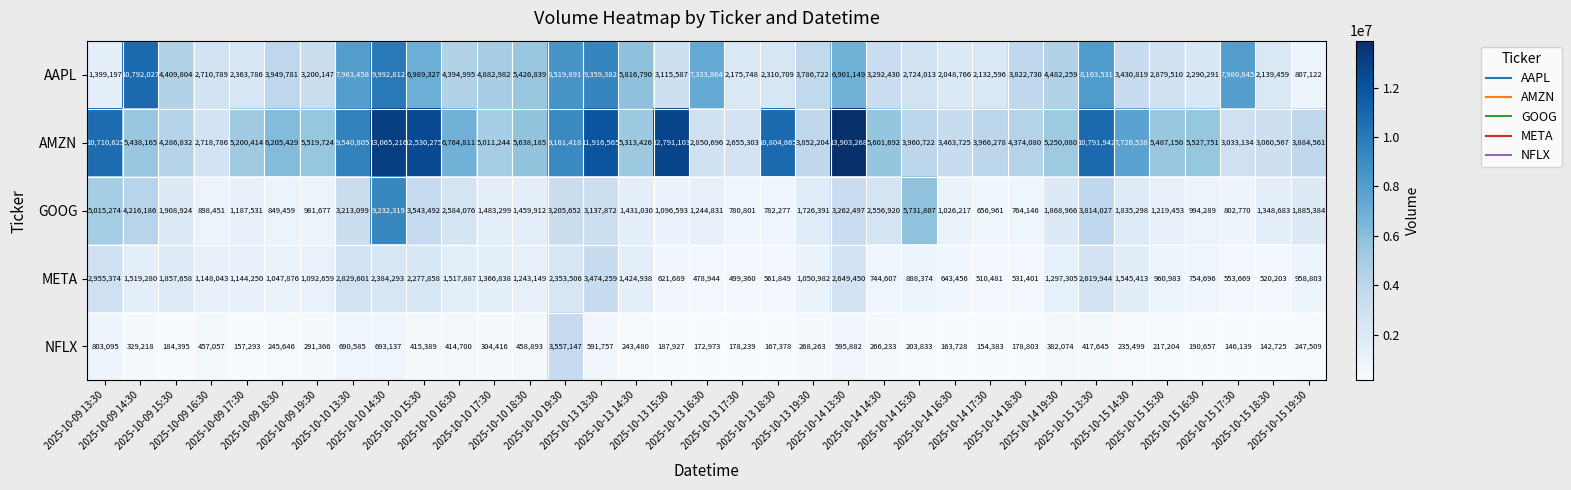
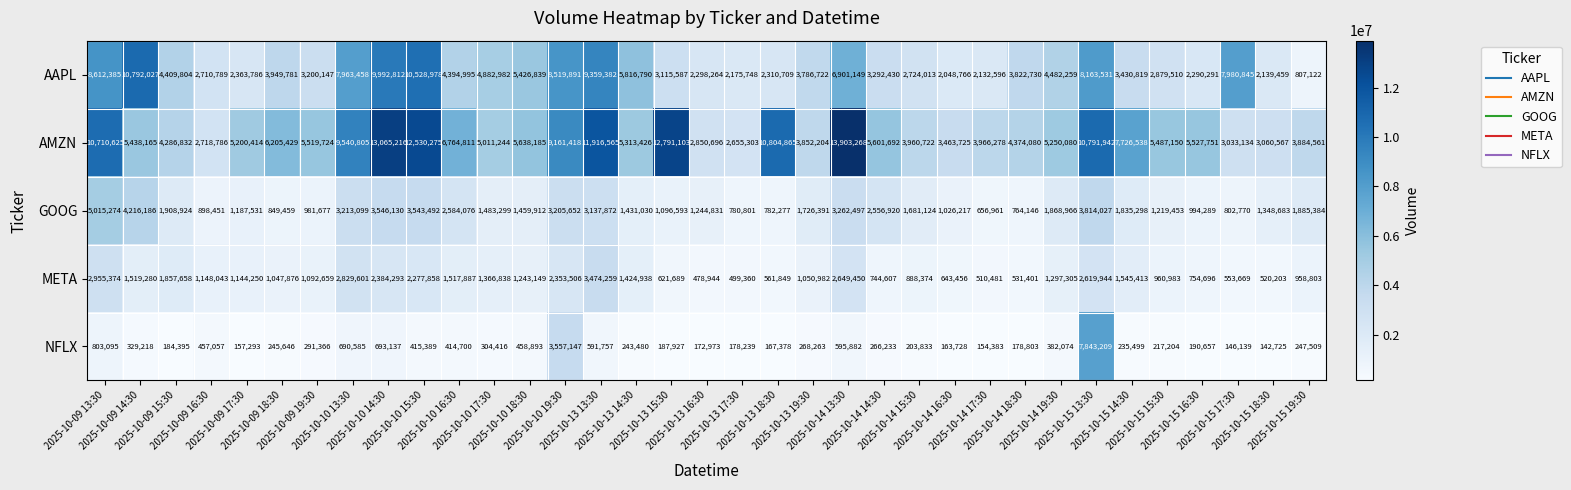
  {
    "AAPL": {
-     "2025-10-09 13:30": "1,399,197",
+     "2025-10-09 13:30": "8,612,385",
      "2025-10-09 14:30": "10,792,027",
      "2025-10-09 15:30": "4,409,804",
      "2025-10-09 16:30": "2,710,789",
      "2025-10-09 17:30": "2,363,786",
      "2025-10-09 18:30": "3,949,781",
      "2025-10-09 19:30": "3,200,147",
      "2025-10-10 13:30": "7,963,458",
      "2025-10-10 14:30": "9,992,812",
-     "2025-10-10 15:30": "6,989,327",
+     "2025-10-10 15:30": "10,528,978",
      "2025-10-10 16:30": "4,394,995",
      "2025-10-10 17:30": "4,882,982",
      "2025-10-10 18:30": "5,426,839",
      "2025-10-10 19:30": "8,519,891",
      "2025-10-13 13:30": "9,359,382",
      "2025-10-13 14:30": "5,816,790",
      "2025-10-13 15:30": "3,115,587",
-     "2025-10-13 16:30": "7,333,864",
+     "2025-10-13 16:30": "2,298,264",
      "2025-10-13 17:30": "2,175,748",
      "2025-10-13 18:30": "2,310,709",
      "2025-10-13 19:30": "3,786,722",
      "2025-10-14 13:30": "6,901,149",
      "2025-10-14 14:30": "3,292,430",
      "2025-10-14 15:30": "2,724,013",
      "2025-10-14 16:30": "2,048,766",
      "2025-10-14 17:30": "2,132,596",
      "2025-10-14 18:30": "3,822,730",
      "2025-10-14 19:30": "4,482,259",
      "2025-10-15 13:30": "8,163,531",
      "2025-10-15 14:30": "3,430,819",
      "2025-10-15 15:30": "2,879,510",
      "2025-10-15 16:30": "2,290,291",
      "2025-10-15 17:30": "7,980,845",
      "2025-10-15 18:30": "2,139,459",
      "2025-10-15 19:30": "807,122"
    },
    "AMZN": {
      "2025-10-09 13:30": "10,710,625",
      "2025-10-09 14:30": "5,438,165",
      "2025-10-09 15:30": "4,286,832",
      "2025-10-09 16:30": "2,718,786",
      "2025-10-09 17:30": "5,200,414",
      "2025-10-09 18:30": "6,205,429",
      "2025-10-09 19:30": "5,519,724",
      "2025-10-10 13:30": "9,540,805",
      "2025-10-10 14:30": "13,065,216",
      "2025-10-10 15:30": "12,530,275",
      "2025-10-10 16:30": "6,764,811",
      "2025-10-10 17:30": "5,011,244",
      "2025-10-10 18:30": "5,638,185",
      "2025-10-10 19:30": "9,161,418",
      "2025-10-13 13:30": "11,916,565",
      "2025-10-13 14:30": "5,313,426",
      "2025-10-13 15:30": "12,791,103",
      "2025-10-13 16:30": "2,850,696",
      "2025-10-13 17:30": "2,655,303",
      "2025-10-13 18:30": "10,804,865",
      "2025-10-13 19:30": "3,852,204",
      "2025-10-14 13:30": "13,903,268",
      "2025-10-14 14:30": "5,601,692",
      "2025-10-14 15:30": "3,960,722",
      "2025-10-14 16:30": "3,463,725",
      "2025-10-14 17:30": "3,966,278",
      "2025-10-14 18:30": "4,374,080",
      "2025-10-14 19:30": "5,250,080",
      "2025-10-15 13:30": "10,791,942",
      "2025-10-15 14:30": "7,726,538",
      "2025-10-15 15:30": "5,487,150",
      "2025-10-15 16:30": "5,527,751",
      "2025-10-15 17:30": "3,033,134",
      "2025-10-15 18:30": "3,060,567",
      "2025-10-15 19:30": "3,884,561"
    },
    "GOOG": {
      "2025-10-09 13:30": "5,015,274",
      "2025-10-09 14:30": "4,216,186",
      "2025-10-09 15:30": "1,908,924",
      "2025-10-09 16:30": "898,451",
      "2025-10-09 17:30": "1,187,531",
      "2025-10-09 18:30": "849,459",
      "2025-10-09 19:30": "981,677",
      "2025-10-10 13:30": "3,213,099",
-     "2025-10-10 14:30": "9,232,319",
+     "2025-10-10 14:30": "3,546,130",
      "2025-10-10 15:30": "3,543,492",
      "2025-10-10 16:30": "2,584,076",
      "2025-10-10 17:30": "1,483,299",
      "2025-10-10 18:30": "1,459,912",
      "2025-10-10 19:30": "3,205,652",
      "2025-10-13 13:30": "3,137,872",
      "2025-10-13 14:30": "1,431,030",
      "2025-10-13 15:30": "1,096,593",
      "2025-10-13 16:30": "1,244,831",
      "2025-10-13 17:30": "780,801",
      "2025-10-13 18:30": "782,277",
      "2025-10-13 19:30": "1,726,391",
      "2025-10-14 13:30": "3,262,497",
      "2025-10-14 14:30": "2,556,920",
-     "2025-10-14 15:30": "5,731,807",
+     "2025-10-14 15:30": "1,681,124",
      "2025-10-14 16:30": "1,026,217",
      "2025-10-14 17:30": "656,961",
      "2025-10-14 18:30": "764,146",
      "2025-10-14 19:30": "1,868,966",
      "2025-10-15 13:30": "3,814,027",
      "2025-10-15 14:30": "1,835,298",
      "2025-10-15 15:30": "1,219,453",
      "2025-10-15 16:30": "994,289",
      "2025-10-15 17:30": "802,770",
      "2025-10-15 18:30": "1,348,683",
      "2025-10-15 19:30": "1,885,384"
    },
    "META": {
      "2025-10-09 13:30": "2,955,374",
      "2025-10-09 14:30": "1,519,280",
      "2025-10-09 15:30": "1,857,658",
      "2025-10-09 16:30": "1,148,043",
      "2025-10-09 17:30": "1,144,250",
      "2025-10-09 18:30": "1,047,876",
      "2025-10-09 19:30": "1,092,659",
      "2025-10-10 13:30": "2,829,601",
      "2025-10-10 14:30": "2,384,293",
      "2025-10-10 15:30": "2,277,858",
      "2025-10-10 16:30": "1,517,887",
      "2025-10-10 17:30": "1,366,838",
      "2025-10-10 18:30": "1,243,149",
      "2025-10-10 19:30": "2,353,506",
      "2025-10-13 13:30": "3,474,259",
      "2025-10-13 14:30": "1,424,938",
      "2025-10-13 15:30": "621,689",
      "2025-10-13 16:30": "478,944",
      "2025-10-13 17:30": "499,360",
      "2025-10-13 18:30": "561,849",
      "2025-10-13 19:30": "1,050,982",
      "2025-10-14 13:30": "2,649,450",
      "2025-10-14 14:30": "744,607",
      "2025-10-14 15:30": "888,374",
      "2025-10-14 16:30": "643,456",
      "2025-10-14 17:30": "510,481",
      "2025-10-14 18:30": "531,401",
      "2025-10-14 19:30": "1,297,305",
      "2025-10-15 13:30": "2,619,944",
      "2025-10-15 14:30": "1,545,413",
      "2025-10-15 15:30": "960,983",
      "2025-10-15 16:30": "754,696",
      "2025-10-15 17:30": "553,669",
      "2025-10-15 18:30": "520,203",
      "2025-10-15 19:30": "958,803"
    },
    "NFLX": {
      "2025-10-09 13:30": "803,095",
      "2025-10-09 14:30": "329,218",
      "2025-10-09 15:30": "184,395",
      "2025-10-09 16:30": "457,057",
      "2025-10-09 17:30": "157,293",
      "2025-10-09 18:30": "245,646",
      "2025-10-09 19:30": "291,366",
      "2025-10-10 13:30": "690,585",
      "2025-10-10 14:30": "693,137",
      "2025-10-10 15:30": "415,389",
      "2025-10-10 16:30": "414,700",
      "2025-10-10 17:30": "304,416",
      "2025-10-10 18:30": "458,893",
      "2025-10-10 19:30": "3,557,147",
      "2025-10-13 13:30": "591,757",
      "2025-10-13 14:30": "243,480",
      "2025-10-13 15:30": "187,927",
      "2025-10-13 16:30": "172,973",
      "2025-10-13 17:30": "178,239",
      "2025-10-13 18:30": "167,378",
      "2025-10-13 19:30": "268,263",
      "2025-10-14 13:30": "595,882",
      "2025-10-14 14:30": "266,233",
      "2025-10-14 15:30": "203,833",
      "2025-10-14 16:30": "163,728",
      "2025-10-14 17:30": "154,383",
      "2025-10-14 18:30": "178,803",
      "2025-10-14 19:30": "382,074",
-     "2025-10-15 13:30": "417,645",
+     "2025-10-15 13:30": "7,843,209",
      "2025-10-15 14:30": "235,499",
      "2025-10-15 15:30": "217,204",
      "2025-10-15 16:30": "190,657",
      "2025-10-15 17:30": "146,139",
      "2025-10-15 18:30": "142,725",
      "2025-10-15 19:30": "247,509"
    }
  }
